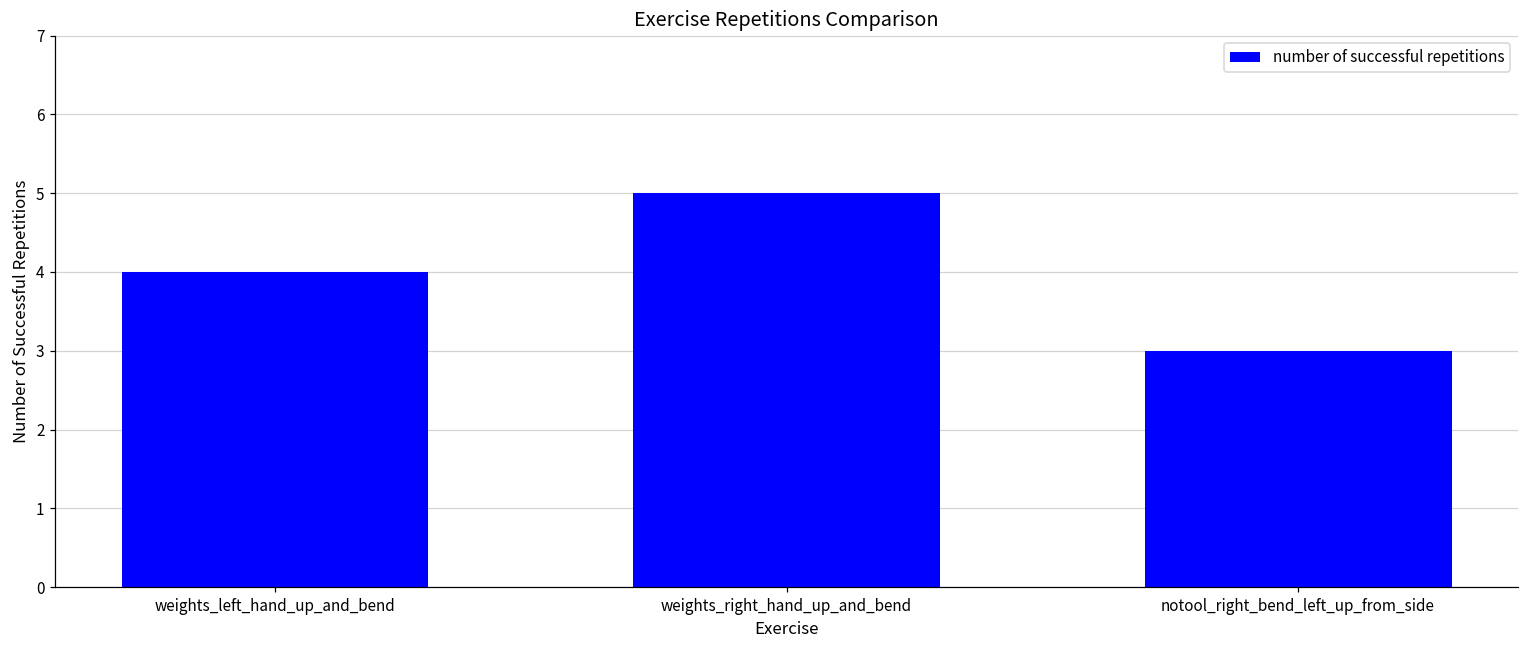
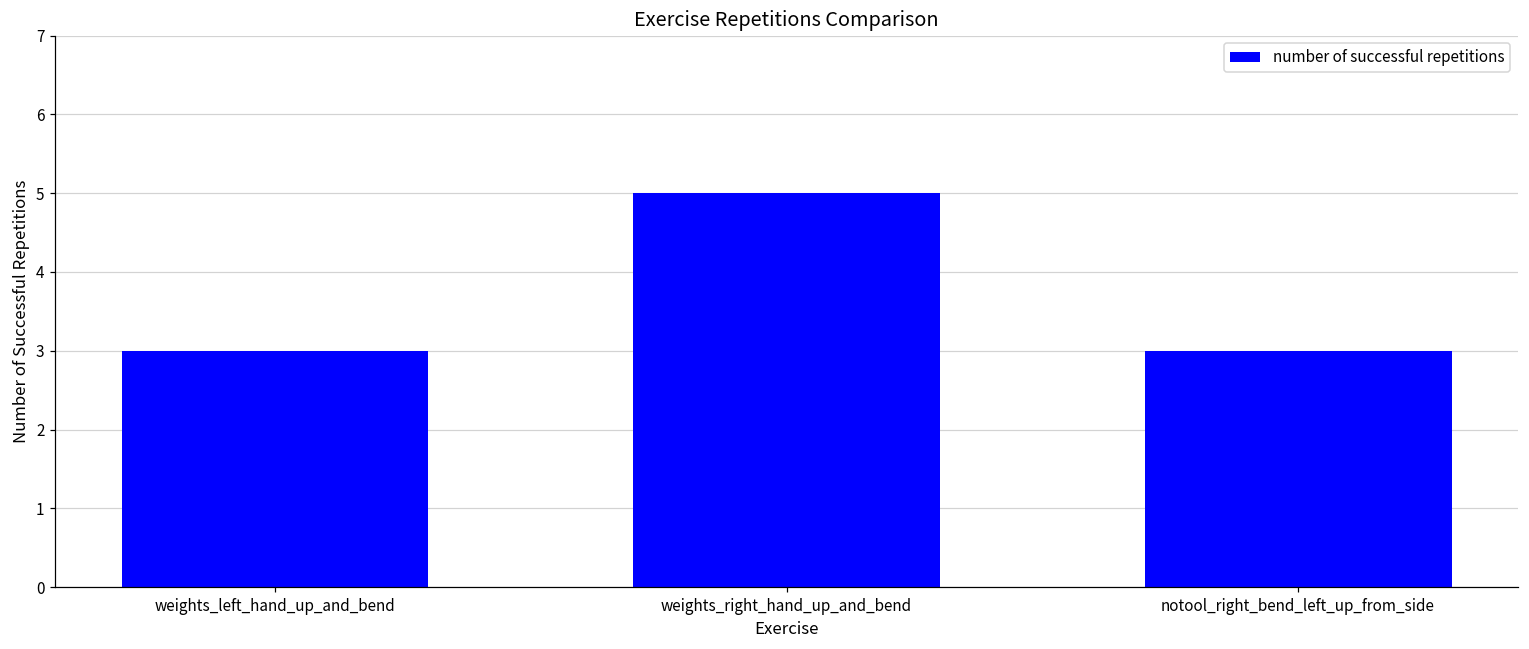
  {
-   "weights_left_hand_up_and_bend": 4,
+   "weights_left_hand_up_and_bend": 3,
    "weights_right_hand_up_and_bend": 5,
    "notool_right_bend_left_up_from_side": 3
  }
